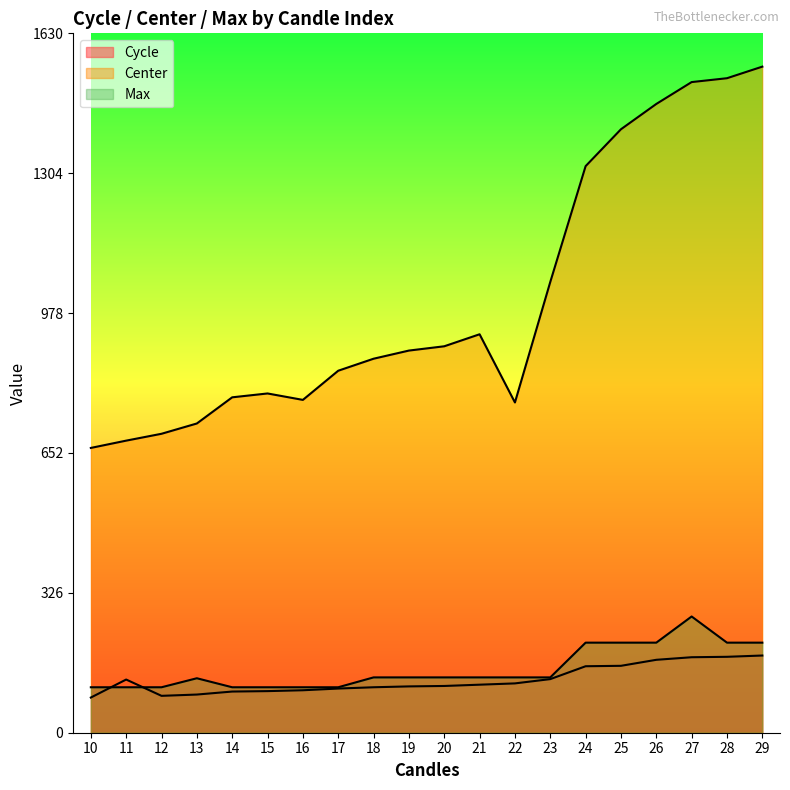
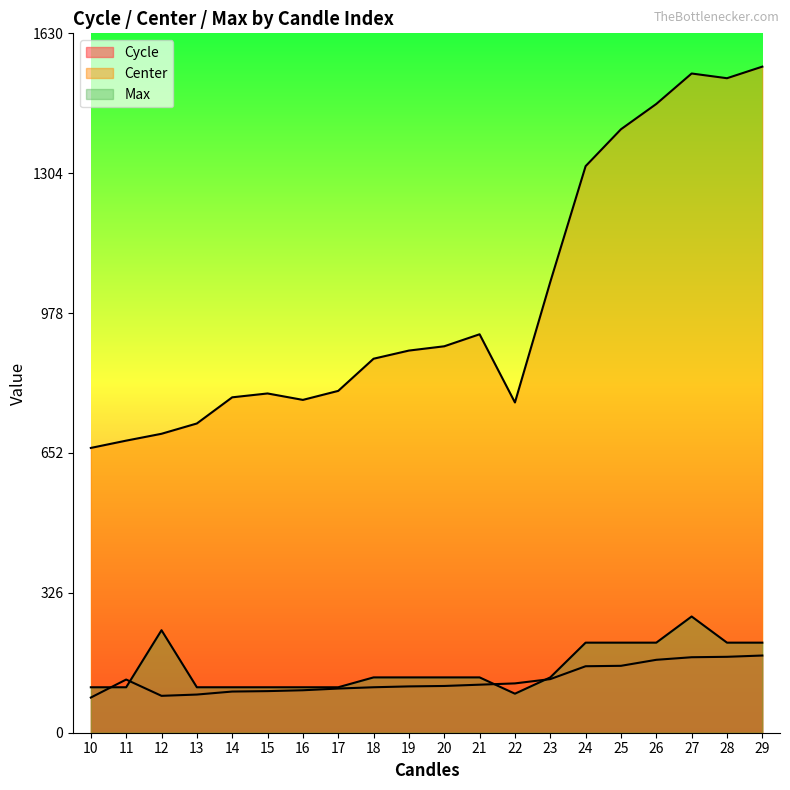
  {
    "Cycle": {
      "10": 80,
      "11": 120,
      "12": 90,
      "13": 90,
      "14": 100,
      "15": 100,
      "16": 100,
      "18": 110,
      "19": 110,
      "20": 110,
      "21": 110,
      "22": 120,
      "24": 160,
      "25": 160,
      "26": 170,
      "27": 180,
      "28": 180,
      "29": 180
    },
    "Center": {
      "10": 660,
      "11": 680,
      "12": 700,
      "13": 720,
      "14": 780,
      "15": 790,
      "16": 780,
-     "17": 840,
+     "17": 800,
      "18": 870,
      "19": 890,
      "20": 900,
      "21": 930,
      "22": 770,
      "23": 1050,
      "24": 1320,
      "25": 1410,
      "26": 1470,
-     "27": 1520,
+     "27": 1540,
      "28": 1530,
      "29": 1550
    },
    "Max": {
      "10": 110,
      "11": 110,
-     "12": 110,
-     "13": 130,
+     "12": 240,
+     "13": 110,
      "14": 110,
      "15": 110,
      "16": 110,
      "18": 130,
      "19": 130,
      "20": 130,
      "21": 130,
-     "22": 130,
+     "22": 90,
      "24": 210,
      "25": 210,
      "26": 210,
      "27": 270,
      "28": 210,
      "29": 210
    }
  }
